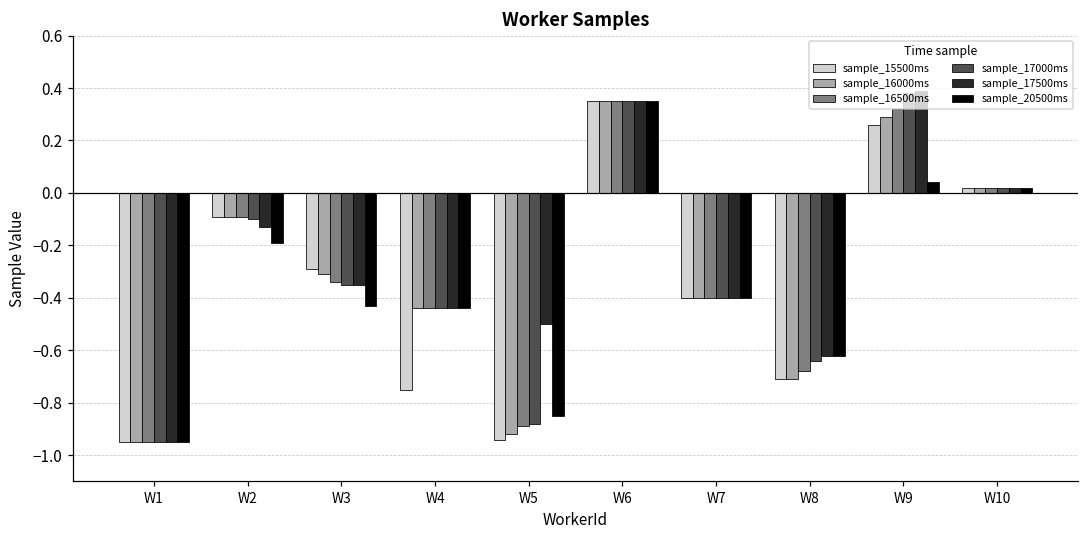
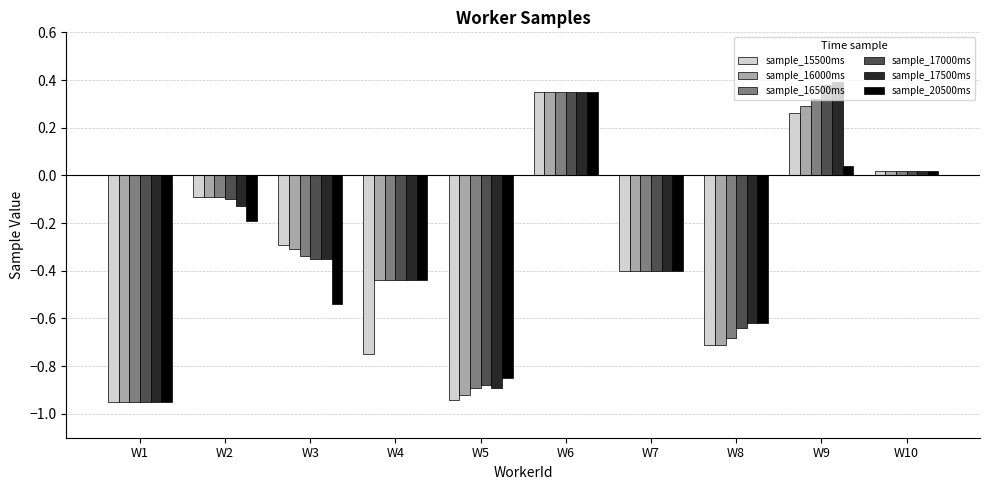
  {
    "sample_15500ms": {
      "W1": -0.95,
      "W2": -0.09,
      "W3": -0.29,
      "W4": -0.75,
      "W5": -0.94,
      "W6": 0.35,
      "W7": -0.40,
      "W8": -0.71,
      "W9": 0.26,
      "W10": 0.02
    },
    "sample_16000ms": {
      "W1": -0.95,
      "W2": -0.09,
      "W3": -0.31,
      "W4": -0.44,
      "W5": -0.92,
      "W6": 0.35,
      "W7": -0.40,
      "W8": -0.71,
      "W9": 0.29,
      "W10": 0.02
    },
    "sample_16500ms": {
      "W1": -0.95,
      "W2": -0.09,
      "W3": -0.34,
      "W4": -0.44,
      "W5": -0.89,
      "W6": 0.35,
      "W7": -0.40,
      "W8": -0.68,
      "W10": 0.02
    },
    "sample_17000ms": {
      "W1": -0.95,
      "W2": -0.10,
      "W3": -0.35,
      "W4": -0.44,
      "W5": -0.88,
      "W6": 0.35,
      "W7": -0.40,
      "W8": -0.64,
      "W10": 0.02
    },
    "sample_17500ms": {
      "W1": -0.95,
      "W2": -0.13,
      "W3": -0.35,
      "W4": -0.44,
-     "W5": -0.50,
+     "W5": -0.89,
      "W6": 0.35,
      "W7": -0.40,
      "W8": -0.62,
      "W10": 0.02
    },
    "sample_20500ms": {
      "W1": -0.95,
      "W2": -0.19,
-     "W3": -0.43,
+     "W3": -0.54,
      "W4": -0.44,
      "W5": -0.85,
      "W6": 0.35,
      "W7": -0.40,
      "W8": -0.62,
      "W9": 0.04,
      "W10": 0.02
    }
  }
